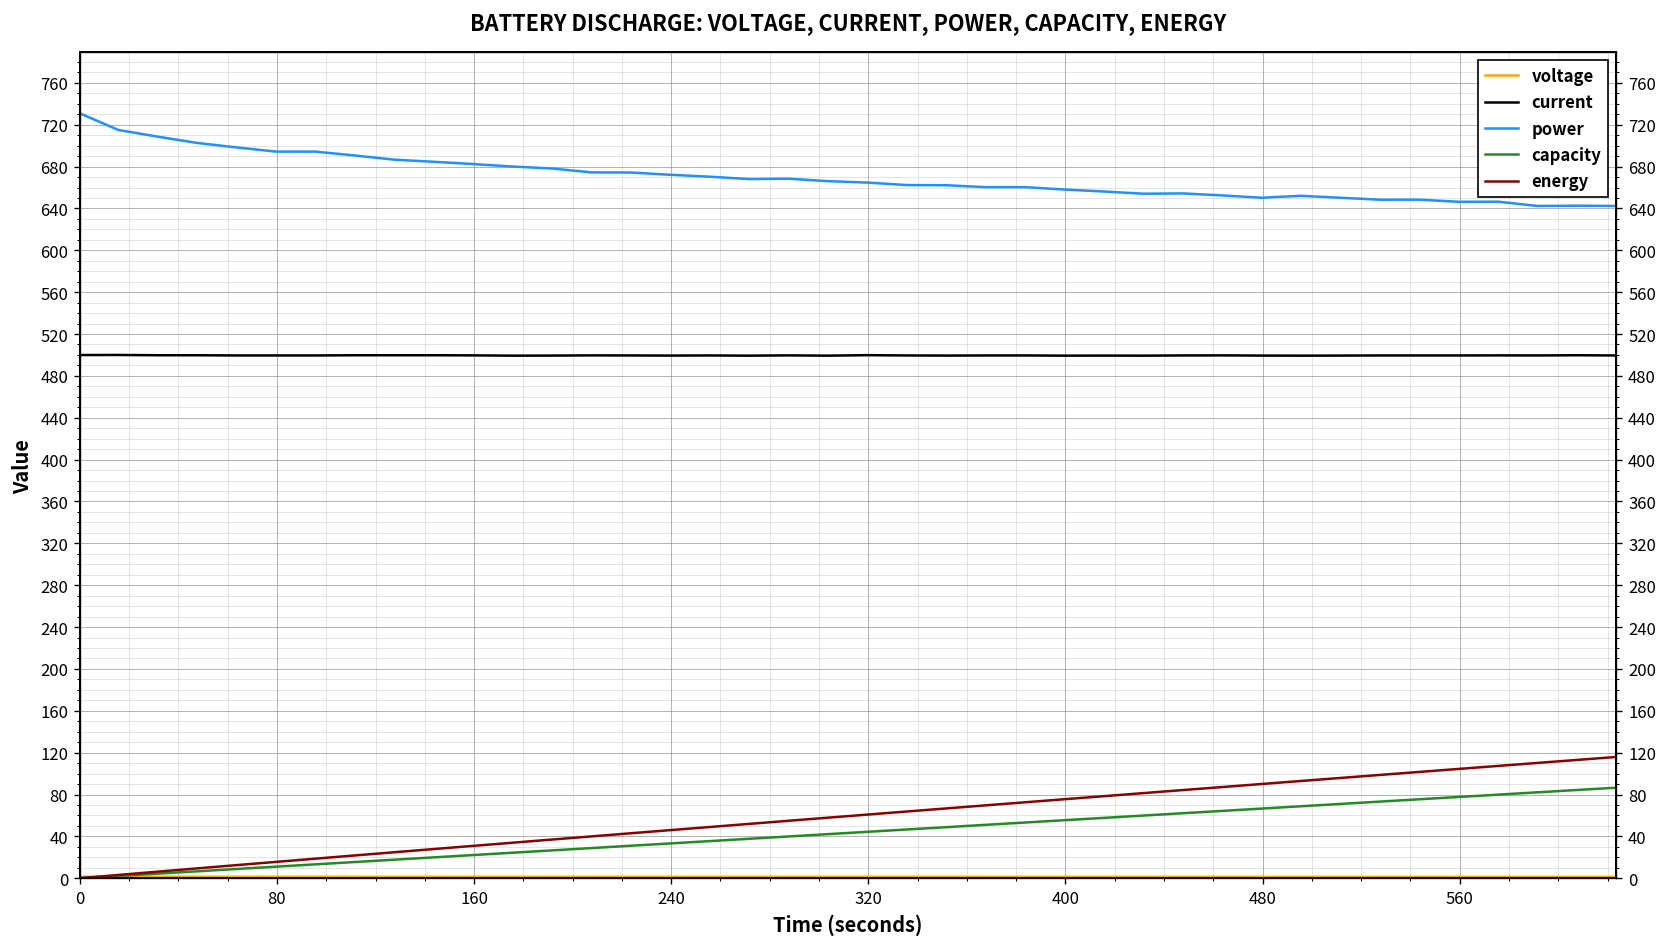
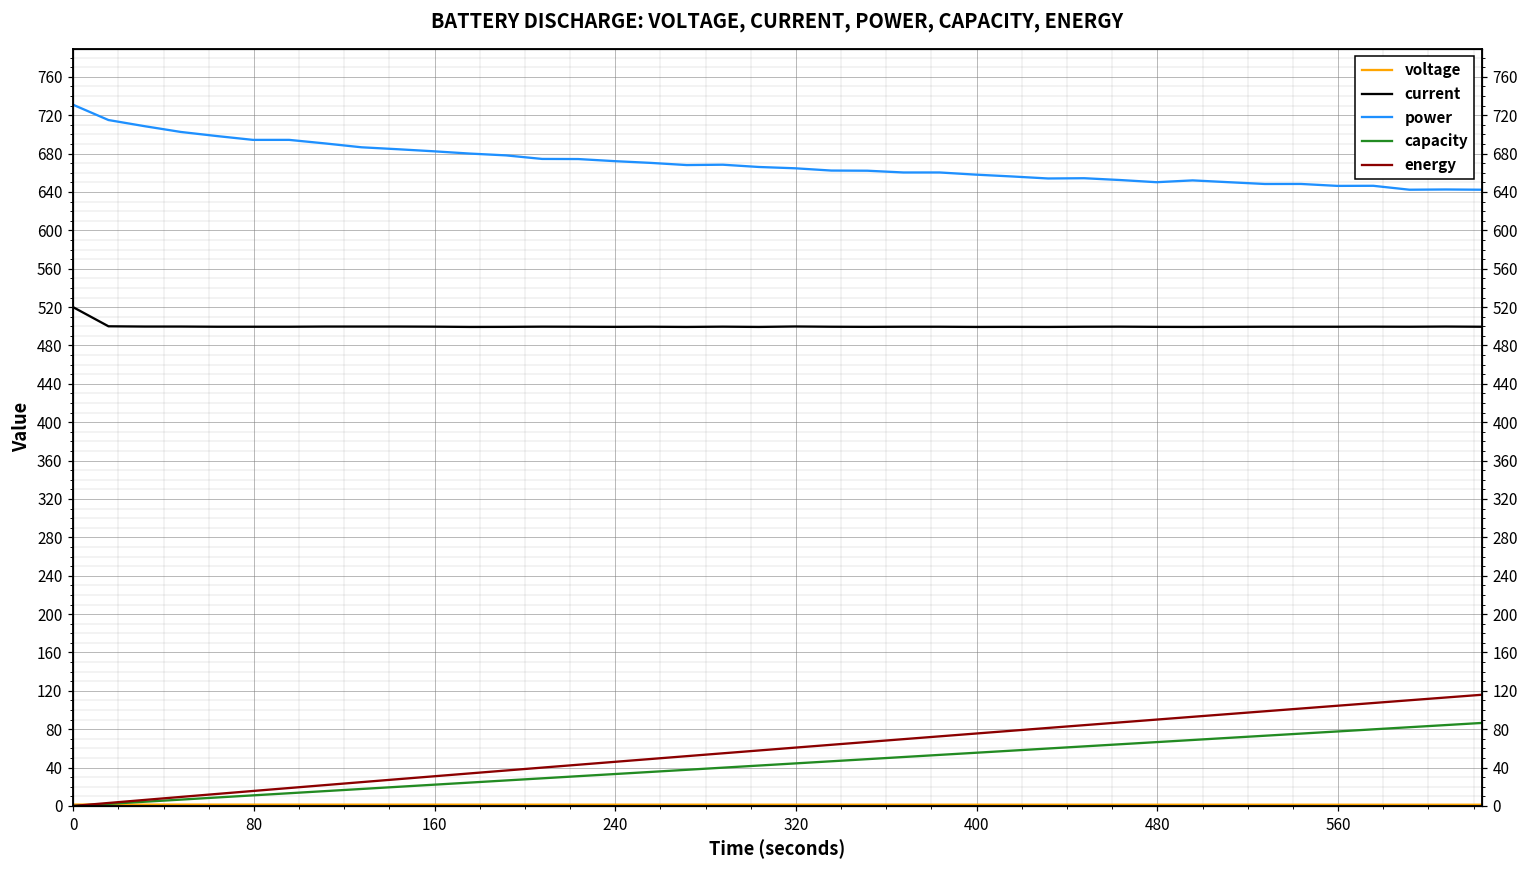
  {
    "current": {
-     "0": 500
+     "0": 520
    },
    "power": {
      "0": 730
    }
  }
